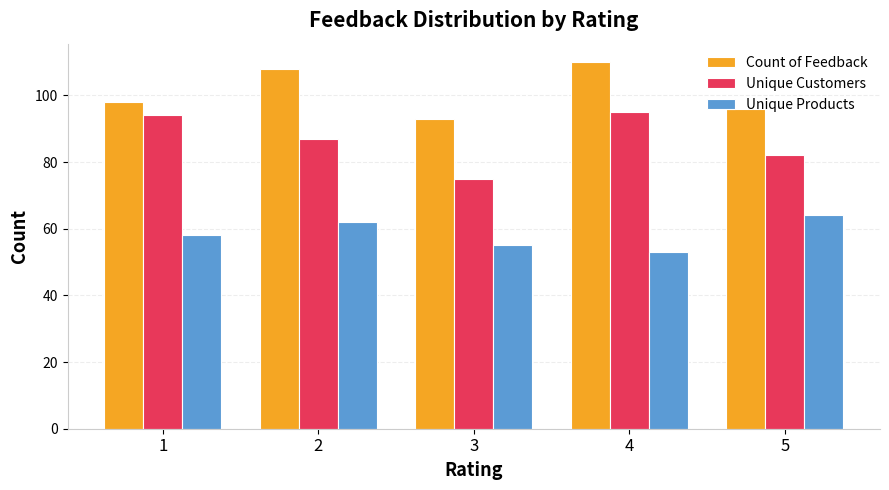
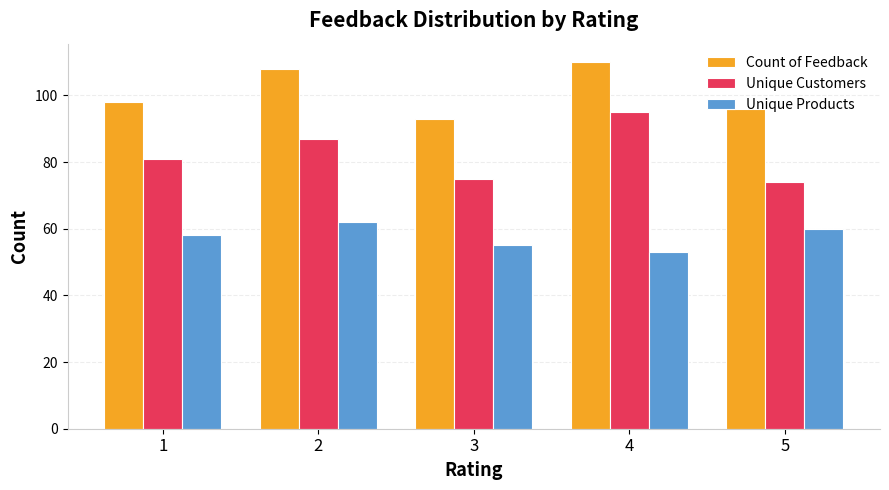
  {
    "Count of Feedback": {
      "1": 98,
      "2": 108,
      "3": 93,
      "4": 110,
      "5": 96
    },
    "Unique Customers": {
-     "1": 94,
+     "1": 81,
      "2": 87,
      "3": 75,
      "4": 95,
-     "5": 82
+     "5": 74
    },
    "Unique Products": {
      "1": 58,
      "2": 62,
      "3": 55,
      "4": 53,
-     "5": 64
+     "5": 60
    }
  }
